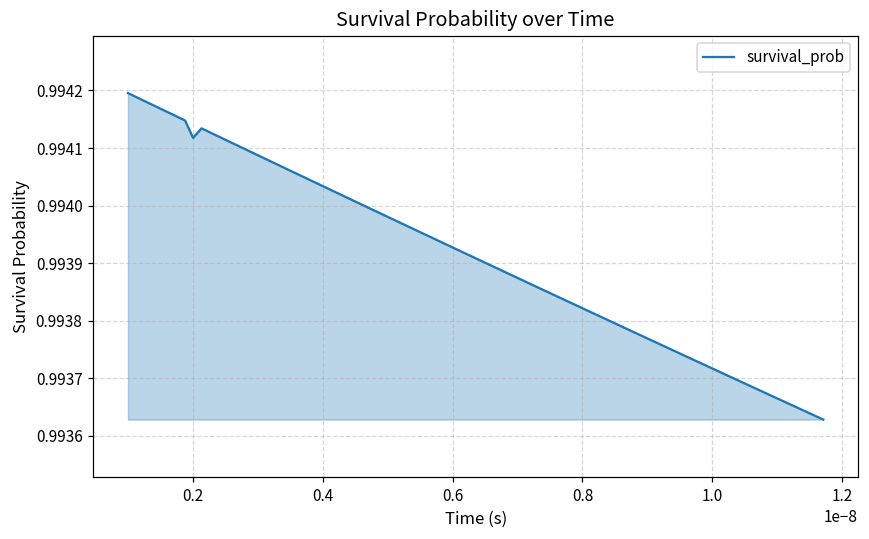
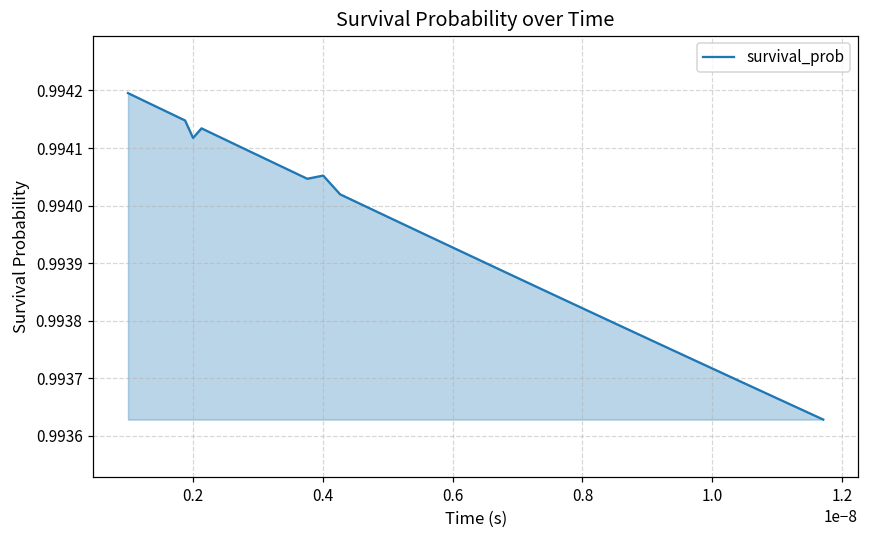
  {
    "0.2": 0.99412,
-   "0.4": 0.99403,
+   "0.4": 0.99405,
    "0.8": 0.99382
  }
